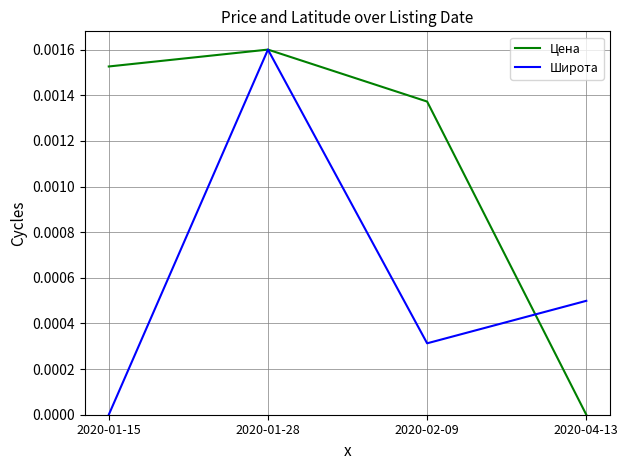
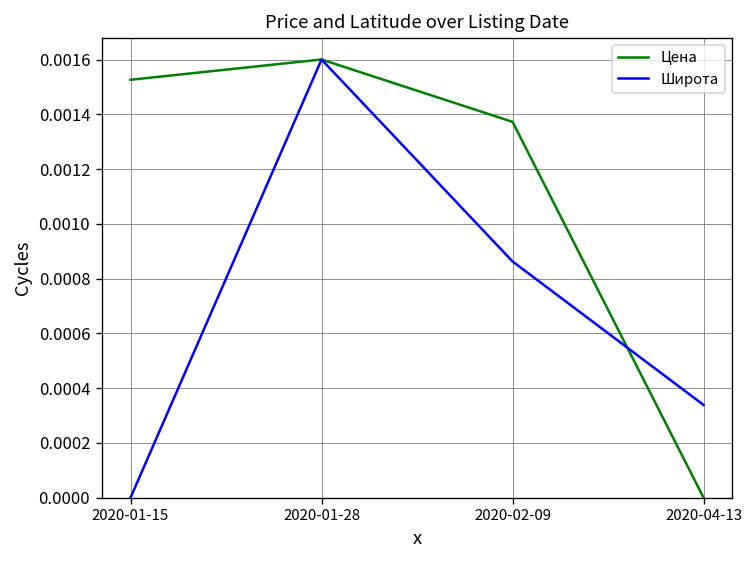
  {
    "Цена": {
      "2020-01-15": 0.00153,
      "2020-02-09": 0.00137,
      "2020-04-13": 0.00000
    },
    "Широта": {
      "2020-01-15": 0.00000,
-     "2020-02-09": 0.00031,
-     "2020-04-13": 0.00050
+     "2020-02-09": 0.00086,
+     "2020-04-13": 0.00034
    }
  }
